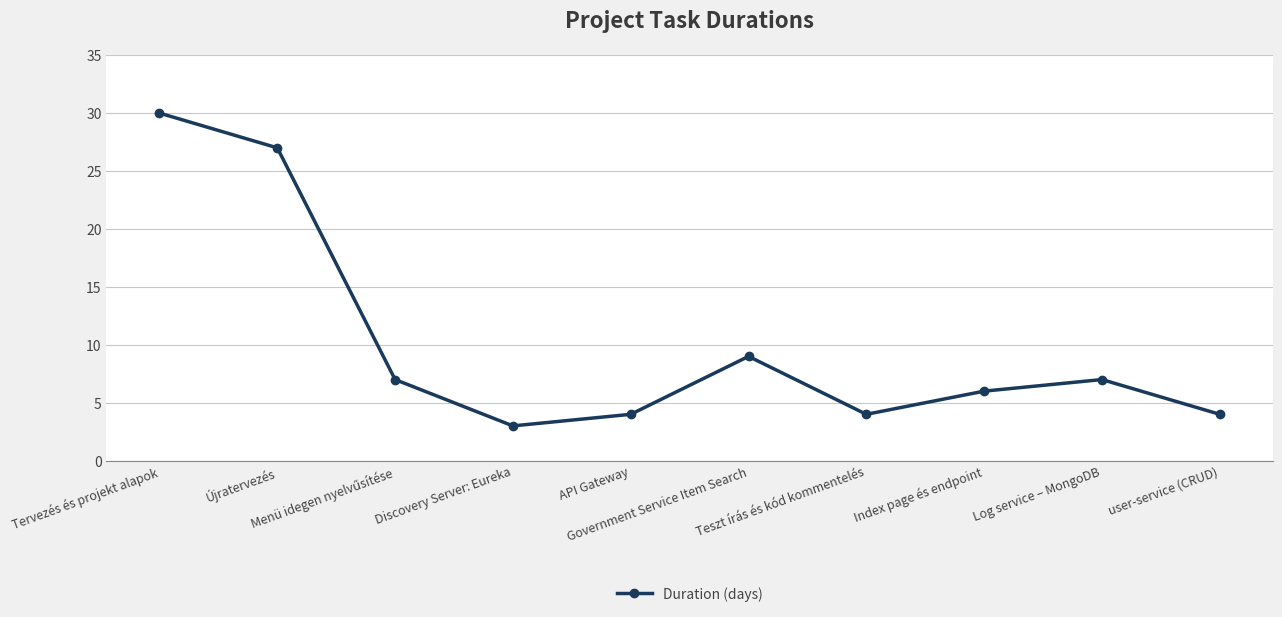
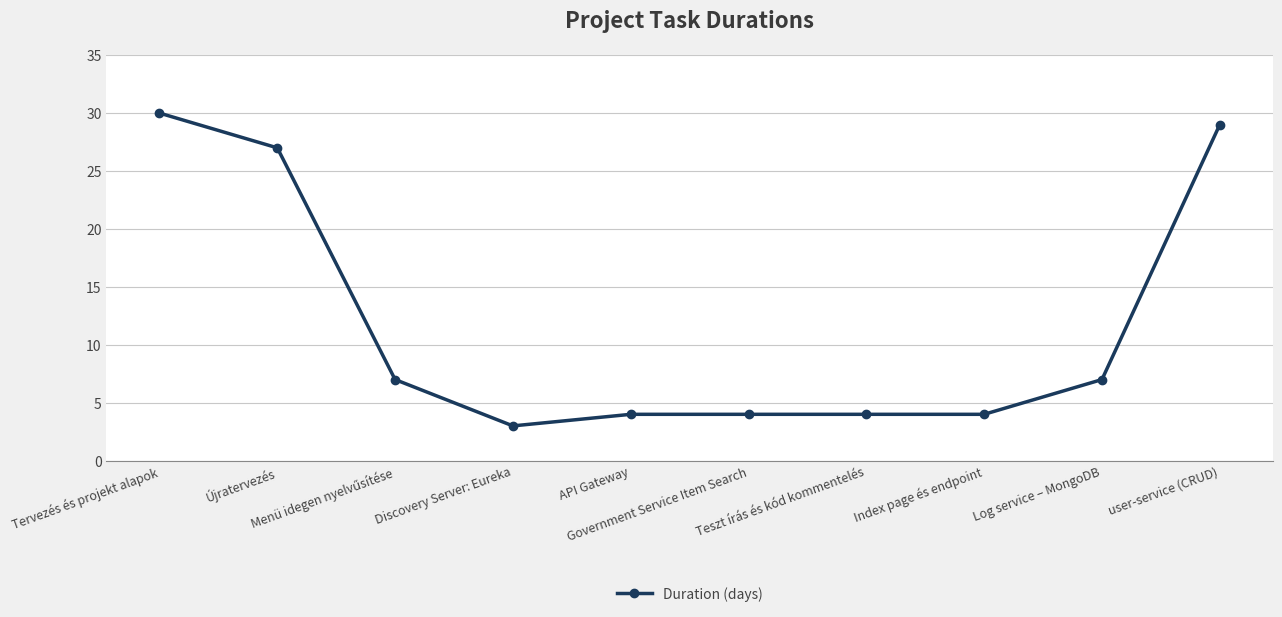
  {
    "Tervezés és projekt alapok": 30,
    "Újratervezés": 27,
    "Menü idegen nyelvűsítése": 7,
    "Discovery Server: Eureka": 3,
    "API Gateway": 4,
-   "Government Service Item Search": 9,
+   "Government Service Item Search": 4,
    "Teszt írás és kód kommentelés": 4,
-   "Index page és endpoint": 6,
+   "Index page és endpoint": 4,
    "Log service – MongoDB": 7,
-   "user-service (CRUD)": 4
+   "user-service (CRUD)": 29
  }
